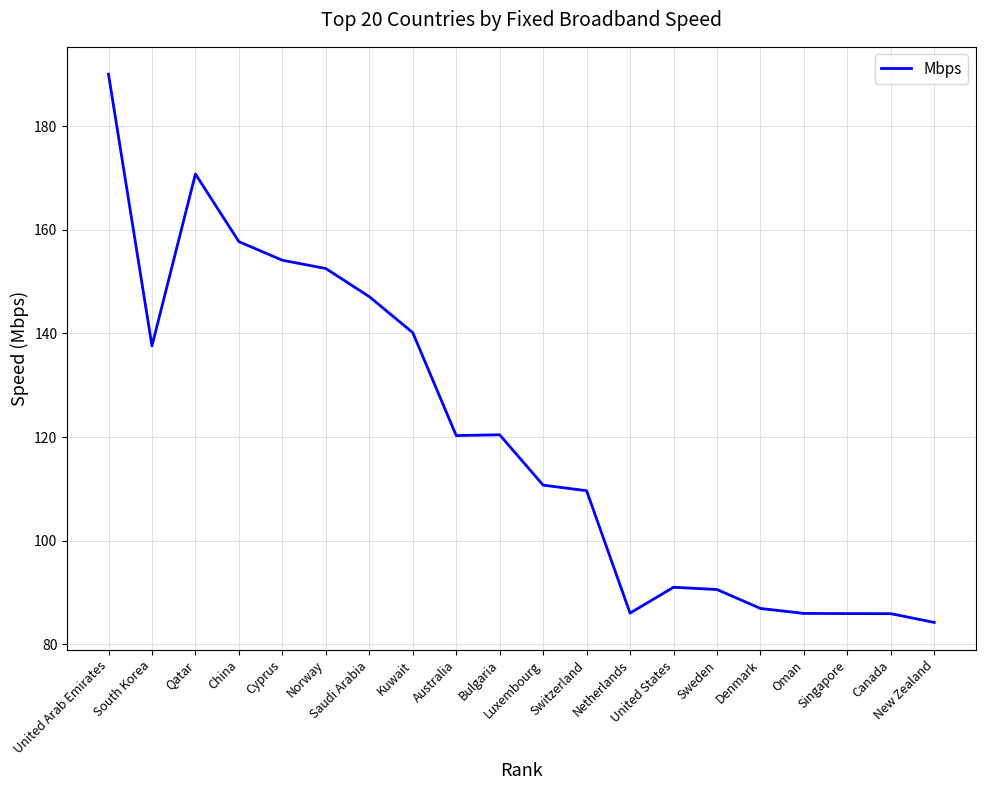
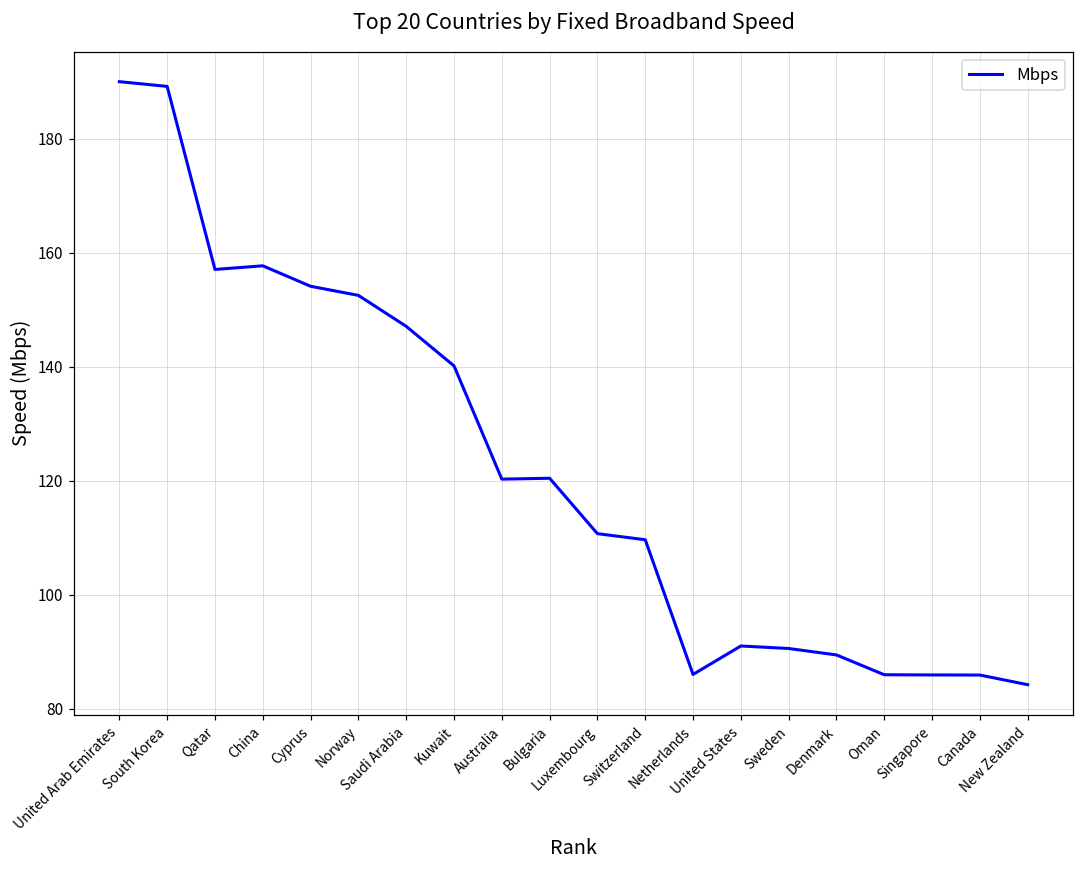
  {
    "United Arab Emirates": 190,
-   "South Korea": 138,
-   "Qatar": 171,
+   "South Korea": 189,
+   "Qatar": 157,
    "China": 158,
    "Cyprus": 154,
    "Norway": 153,
    "Saudi Arabia": 147,
    "Kuwait": 140,
    "Australia": 120,
    "Bulgaria": 120,
    "Luxembourg": 111,
    "Switzerland": 110,
    "Netherlands": 86,
    "United States": 91,
    "Sweden": 91,
-   "Denmark": 87,
+   "Denmark": 89,
    "Oman": 86,
    "Singapore": 86,
    "Canada": 86,
    "New Zealand": 84
  }
